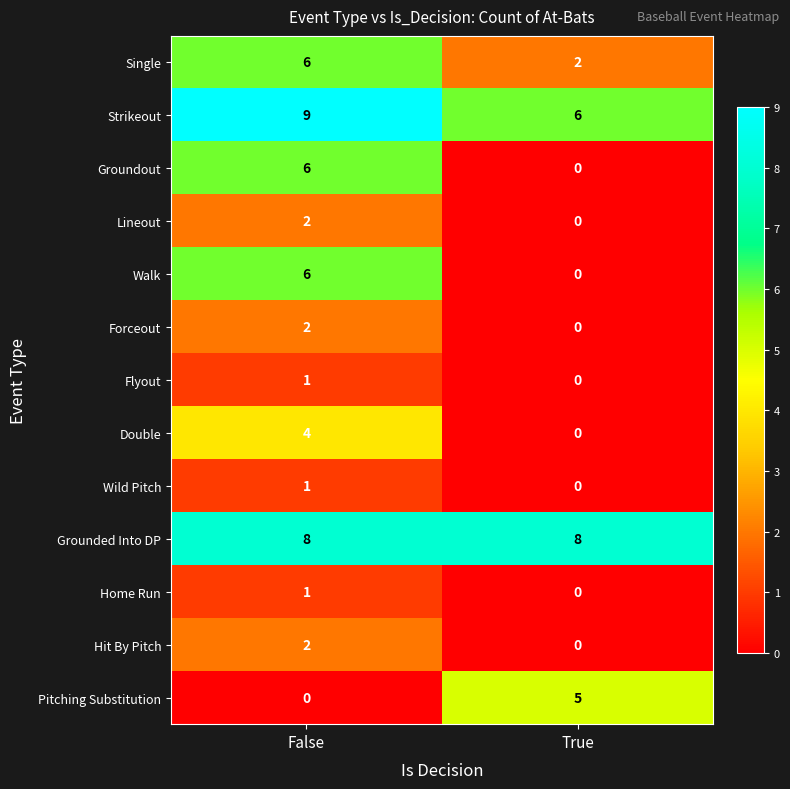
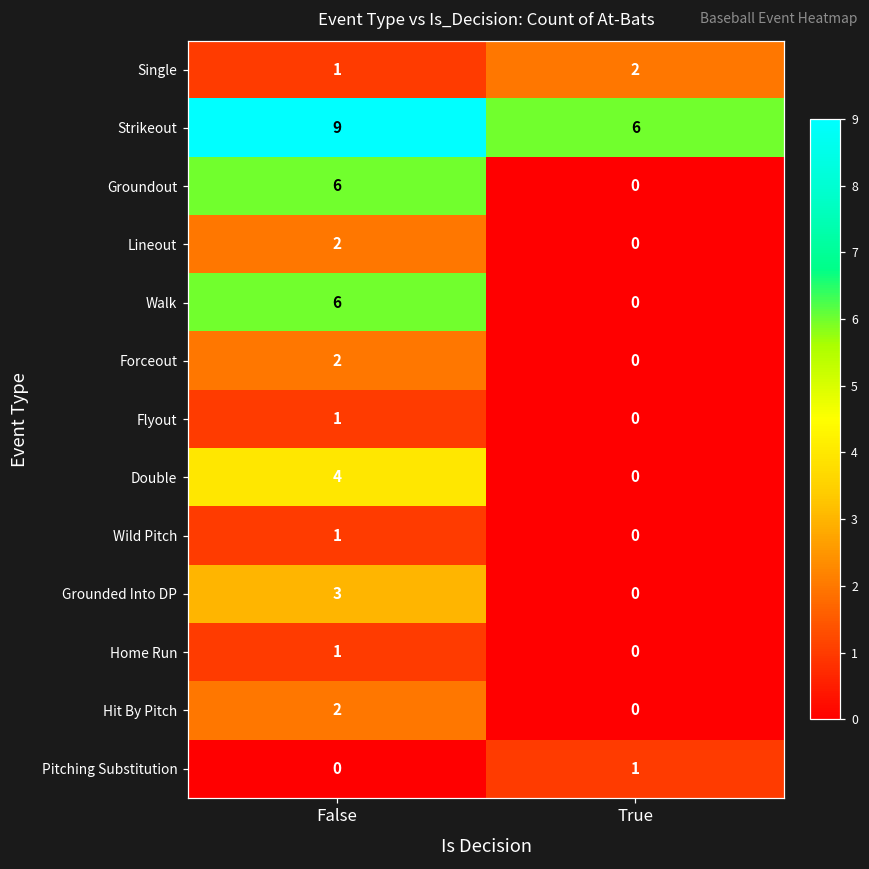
  {
    "Single": {
-     "False": 6,
+     "False": 1,
      "True": 2
    },
    "Strikeout": {
      "False": 9,
      "True": 6
    },
    "Groundout": {
      "False": 6,
      "True": 0
    },
    "Lineout": {
      "False": 2,
      "True": 0
    },
    "Walk": {
      "False": 6,
      "True": 0
    },
    "Forceout": {
      "False": 2,
      "True": 0
    },
    "Flyout": {
      "False": 1,
      "True": 0
    },
    "Double": {
      "False": 4,
      "True": 0
    },
    "Wild Pitch": {
      "False": 1,
      "True": 0
    },
    "Grounded Into DP": {
-     "False": 8,
-     "True": 8
+     "False": 3,
+     "True": 0
    },
    "Home Run": {
      "False": 1,
      "True": 0
    },
    "Hit By Pitch": {
      "False": 2,
      "True": 0
    },
    "Pitching Substitution": {
      "False": 0,
-     "True": 5
+     "True": 1
    }
  }
